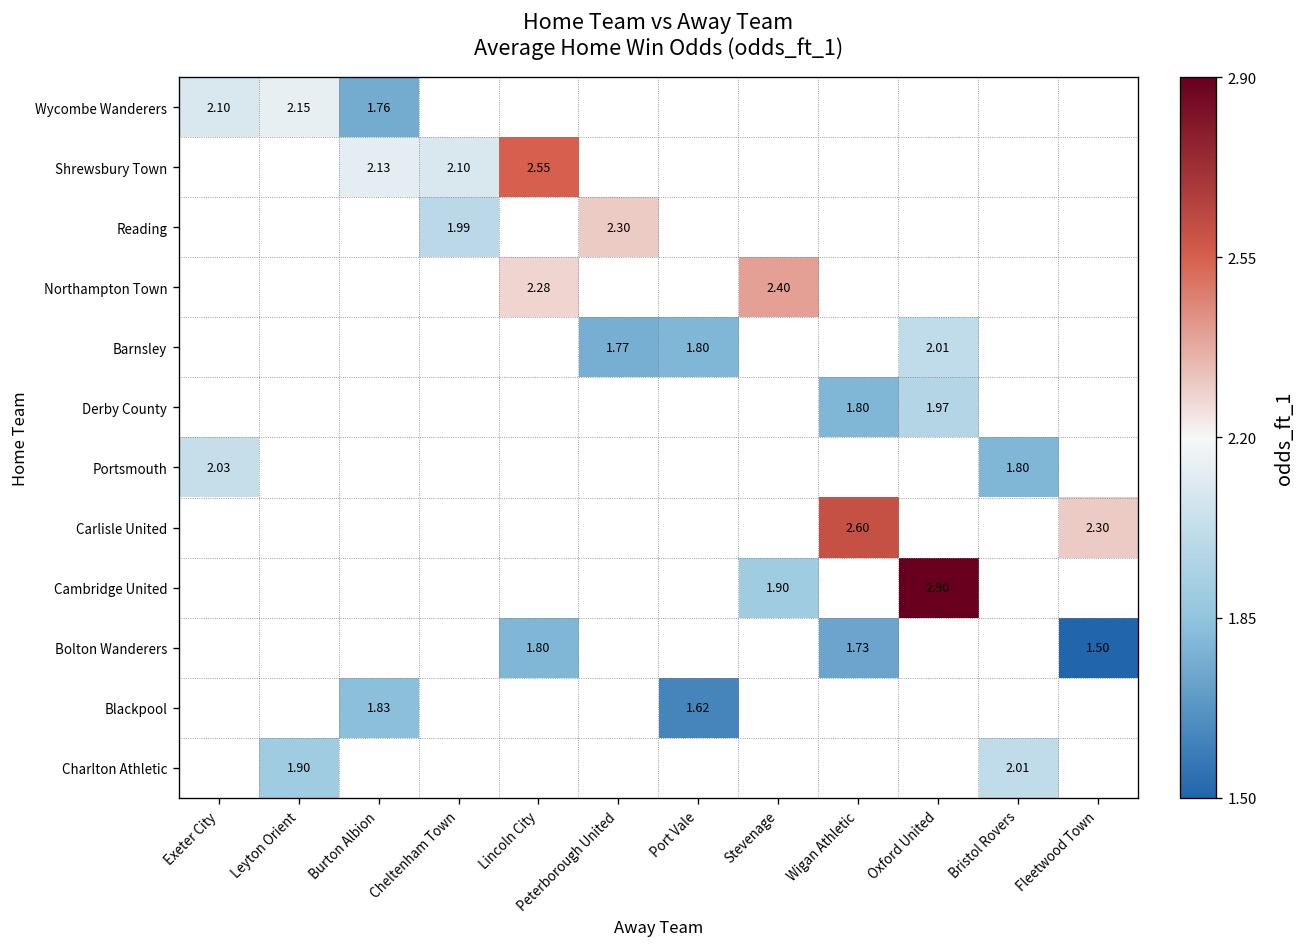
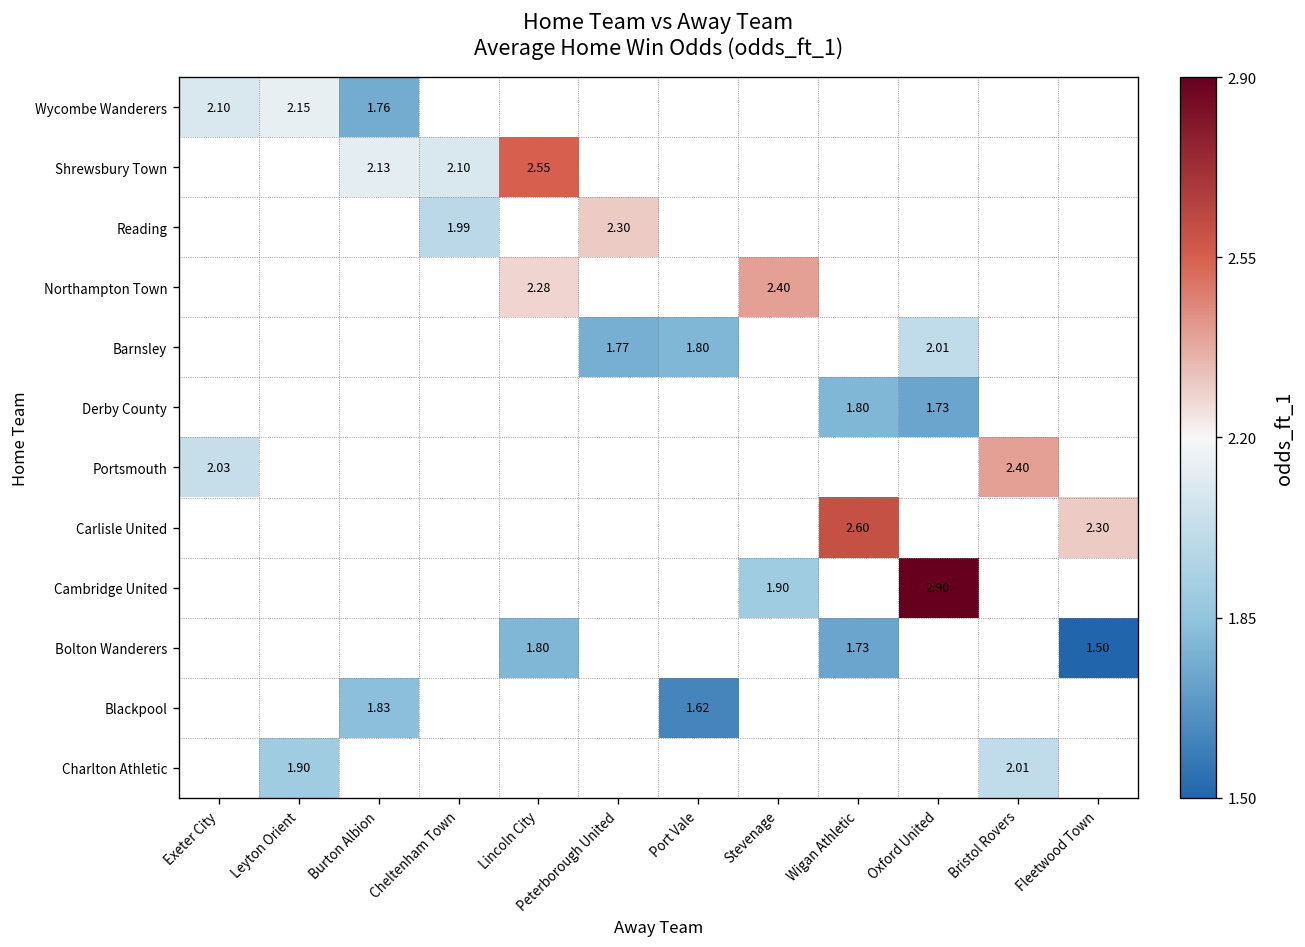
  {
    "Wycombe Wanderers": {
      "Exeter City": 2.10,
      "Leyton Orient": 2.15,
      "Burton Albion": 1.76
    },
    "Shrewsbury Town": {
      "Burton Albion": 2.13,
      "Cheltenham Town": 2.10,
      "Lincoln City": 2.55
    },
    "Reading": {
      "Cheltenham Town": 1.99,
      "Peterborough United": 2.30
    },
    "Northampton Town": {
      "Lincoln City": 2.28,
      "Stevenage": 2.40
    },
    "Barnsley": {
      "Peterborough United": 1.77,
      "Port Vale": 1.80,
      "Oxford United": 2.01
    },
    "Derby County": {
      "Wigan Athletic": 1.80,
-     "Oxford United": 1.97
+     "Oxford United": 1.73
    },
    "Portsmouth": {
      "Exeter City": 2.03,
-     "Bristol Rovers": 1.80
+     "Bristol Rovers": 2.40
    },
    "Carlisle United": {
      "Wigan Athletic": 2.60,
      "Fleetwood Town": 2.30
    },
    "Cambridge United": {
      "Stevenage": 1.90,
      "Oxford United": 2.90
    },
    "Bolton Wanderers": {
      "Lincoln City": 1.80,
      "Wigan Athletic": 1.73,
      "Fleetwood Town": 1.50
    },
    "Blackpool": {
      "Burton Albion": 1.83,
      "Port Vale": 1.62
    },
    "Charlton Athletic": {
      "Leyton Orient": 1.90,
      "Bristol Rovers": 2.01
    }
  }
